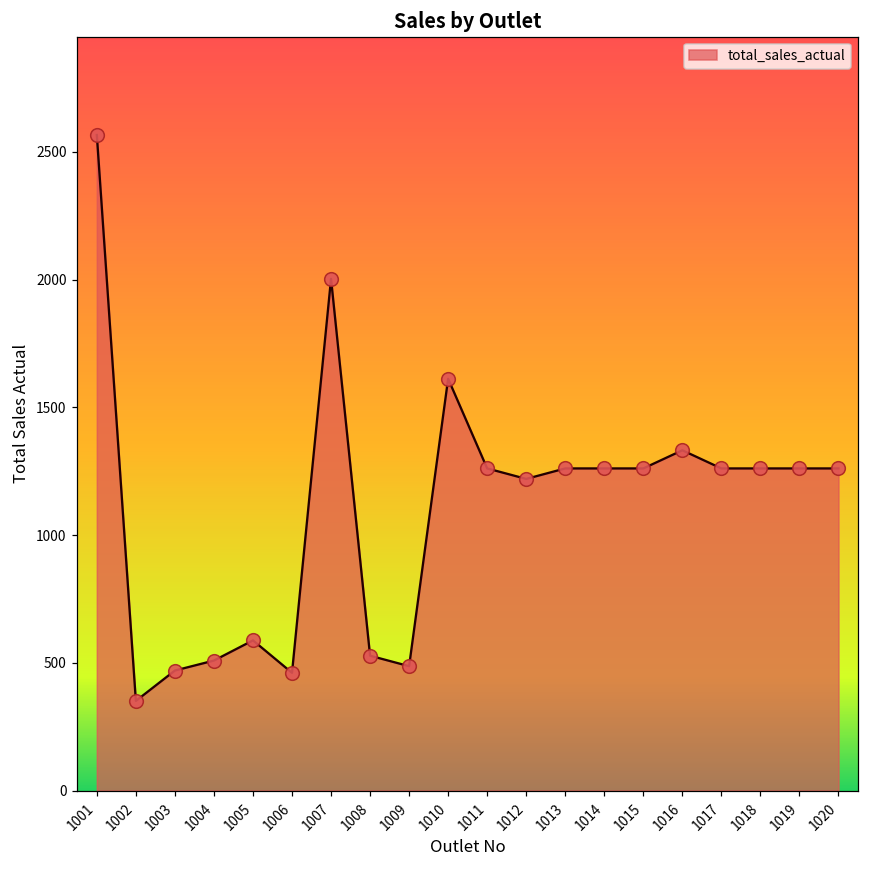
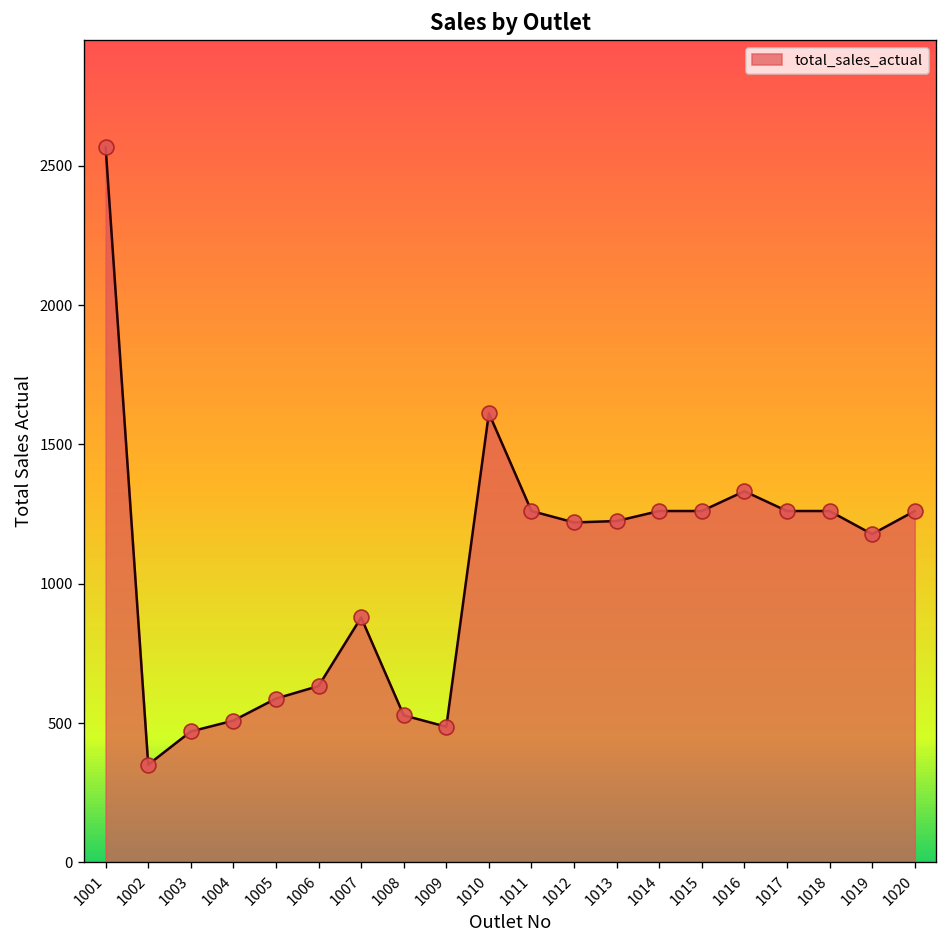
  {
    "1001": 2570,
    "1002": 350,
    "1003": 470,
    "1004": 510,
    "1005": 590,
-   "1006": 460,
-   "1007": 2000,
+   "1006": 630,
+   "1007": 880,
    "1008": 530,
    "1009": 490,
    "1010": 1610,
    "1011": 1260,
    "1012": 1220,
-   "1013": 1260,
+   "1013": 1230,
    "1014": 1260,
    "1015": 1260,
    "1016": 1330,
    "1017": 1260,
    "1018": 1260,
-   "1019": 1260,
+   "1019": 1180,
    "1020": 1260
  }
